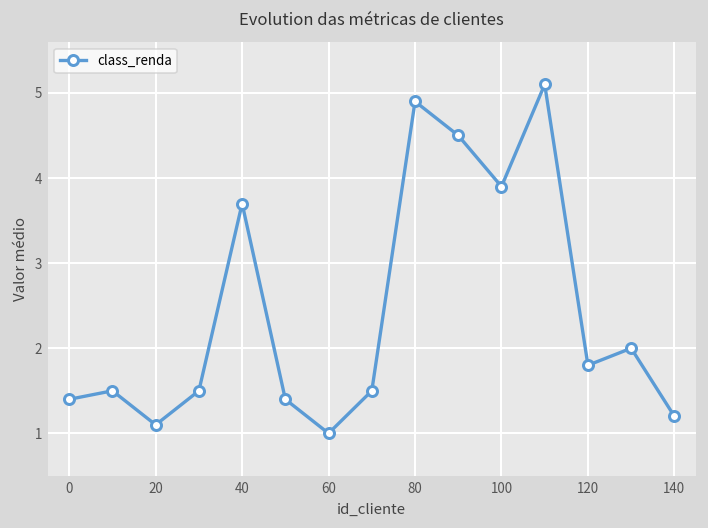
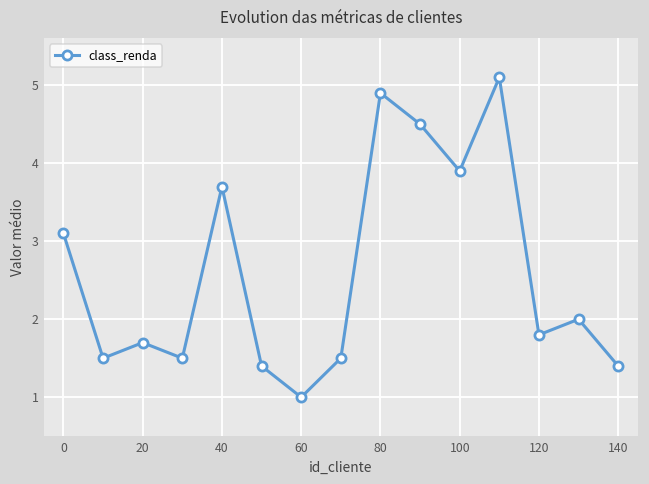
  {
-   "0": 1.4,
-   "20": 1.1,
+   "0": 3.1,
+   "20": 1.7,
    "40": 3.7,
    "60": 1.0,
    "80": 4.9,
    "100": 3.9,
    "120": 1.8,
-   "140": 1.2
+   "140": 1.4
  }
